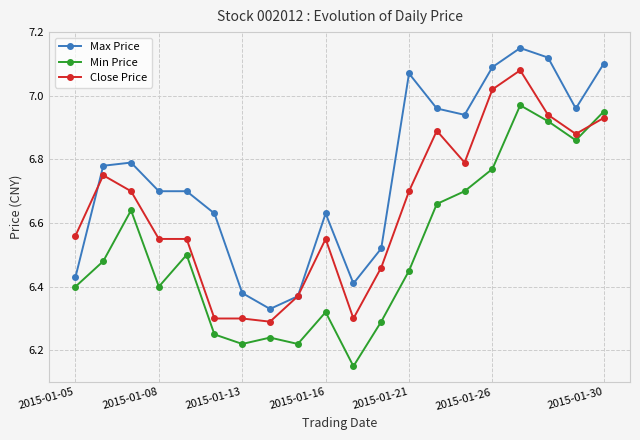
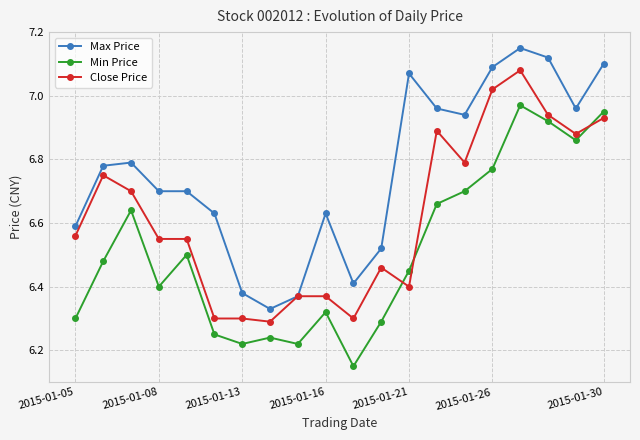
  {
    "Max Price": {
-     "2015-01-05": 6.43,
+     "2015-01-05": 6.59,
      "2015-01-08": 6.70,
      "2015-01-13": 6.38,
      "2015-01-16": 6.63,
      "2015-01-21": 7.07,
      "2015-01-26": 7.09,
      "2015-01-30": 7.10
    },
    "Min Price": {
-     "2015-01-05": 6.4,
+     "2015-01-05": 6.3,
      "2015-01-08": 6.4,
      "2015-01-13": 6.22,
      "2015-01-16": 6.32,
      "2015-01-21": 6.45,
      "2015-01-26": 6.77,
      "2015-01-30": 6.95
    },
    "Close Price": {
      "2015-01-05": 6.56,
      "2015-01-08": 6.55,
      "2015-01-13": 6.30,
-     "2015-01-16": 6.55,
-     "2015-01-21": 6.7,
+     "2015-01-16": 6.37,
+     "2015-01-21": 6.4,
      "2015-01-26": 7.02,
      "2015-01-30": 6.93
    }
  }
